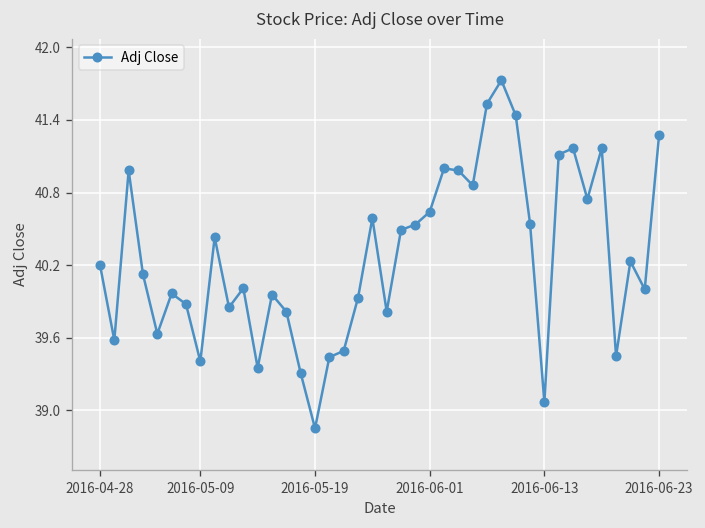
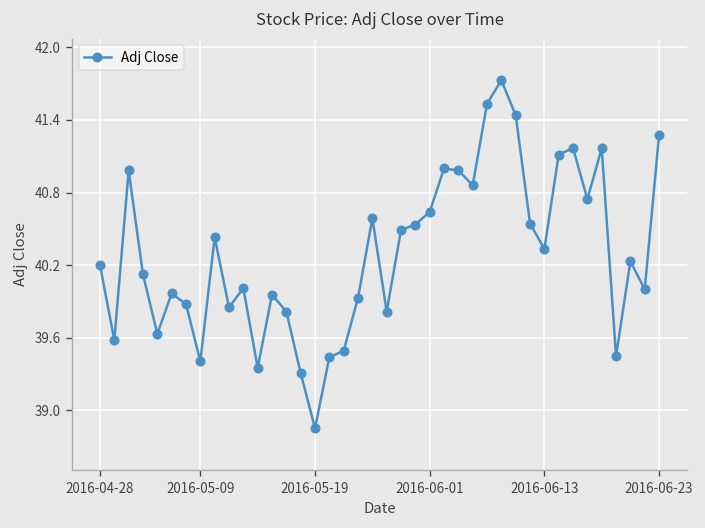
  {
    "2016-04-28": 40.20,
    "2016-05-09": 39.40,
    "2016-05-19": 38.85,
    "2016-06-01": 40.64,
-   "2016-06-13": 39.07,
+   "2016-06-13": 40.33,
    "2016-06-23": 41.27
  }
